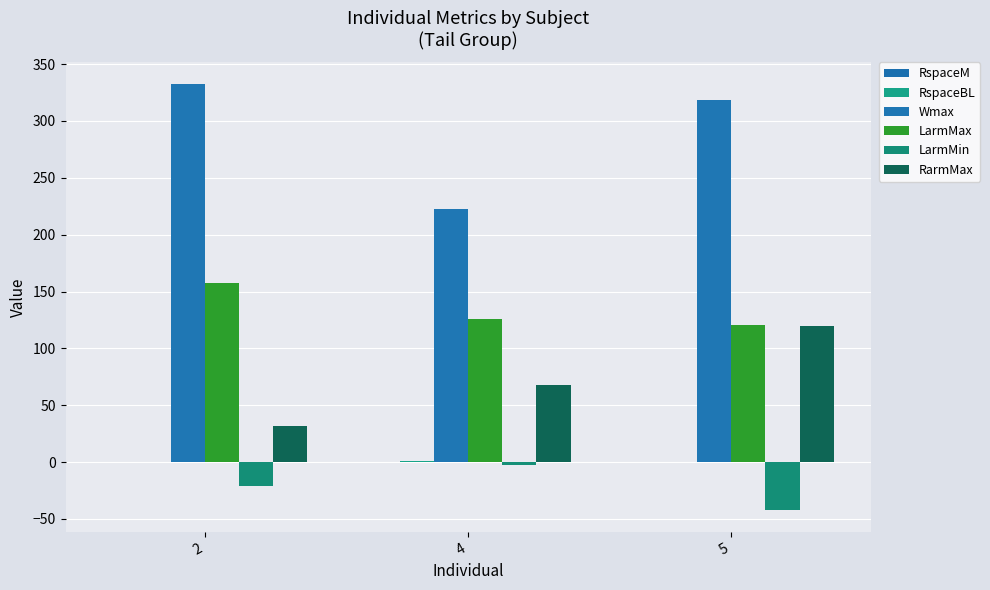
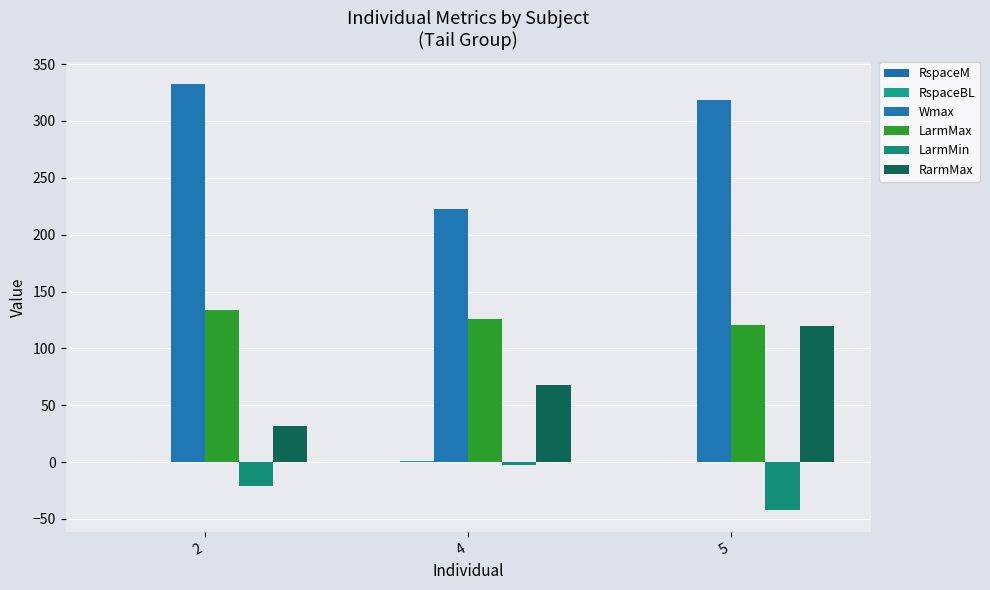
  {
    "LarmMax": {
-     "2": 158,
+     "2": 133,
      "4": 126,
      "5": 121
    }
  }
